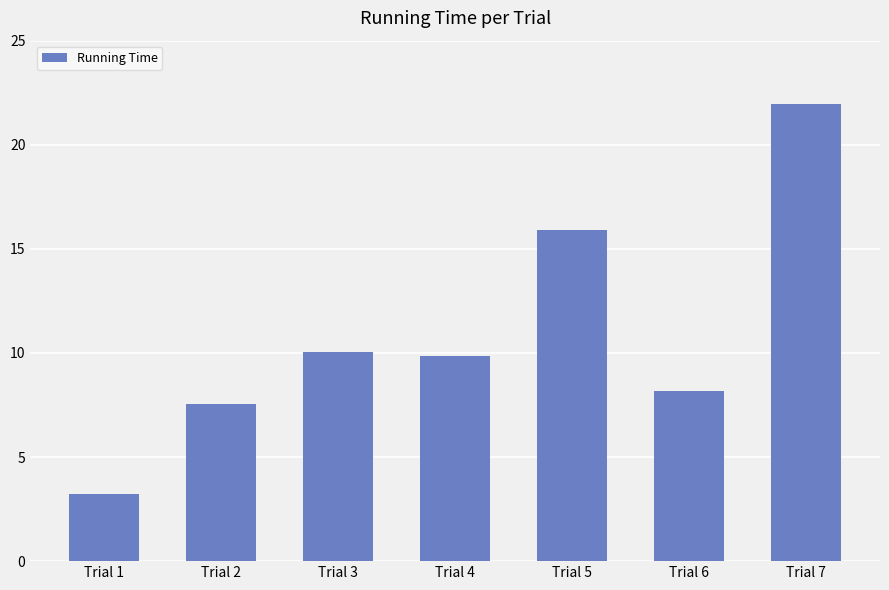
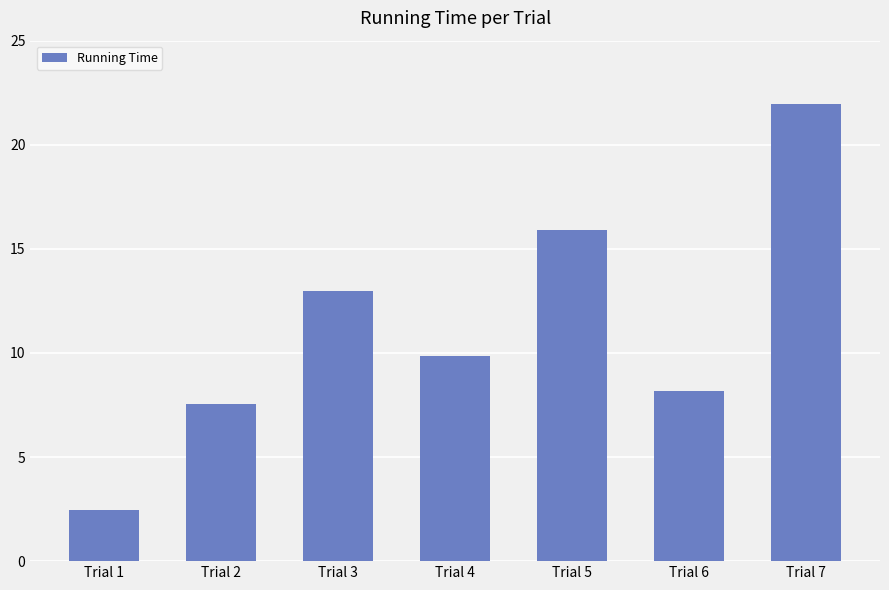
  {
-   "Trial 1": 3.2,
+   "Trial 1": 2.5,
    "Trial 2": 7.6,
-   "Trial 3": 10.0,
+   "Trial 3": 13.0,
    "Trial 4": 9.9,
    "Trial 5": 15.9,
    "Trial 6": 8.2,
    "Trial 7": 22.0
  }
